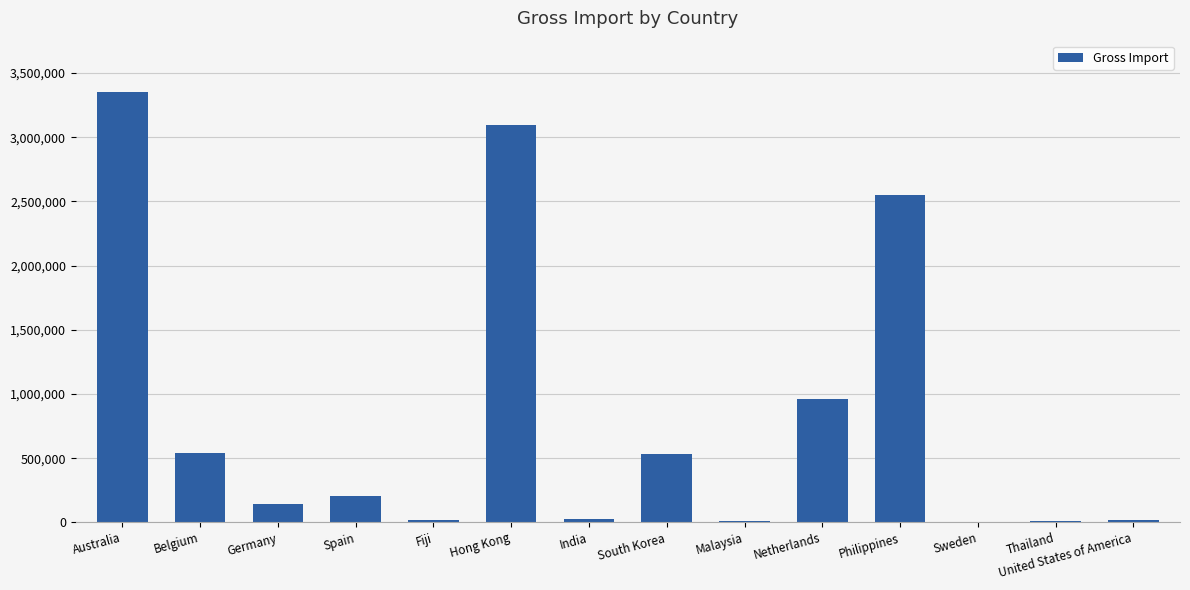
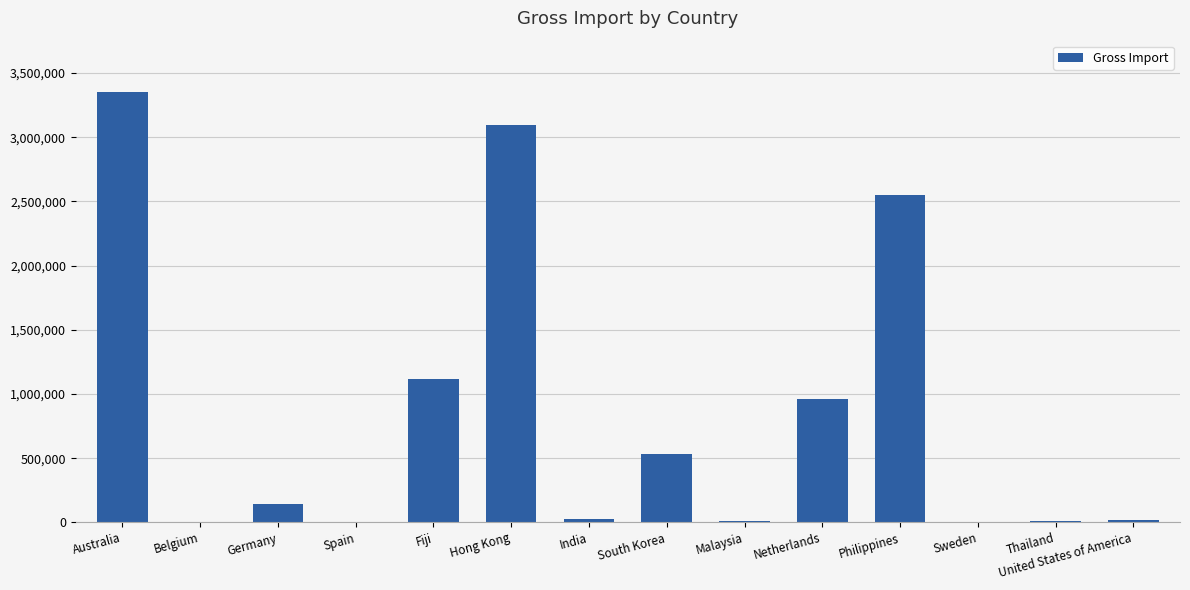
  {
    "Australia": "3,350,000",
-   "Belgium": "540,000",
+   "Belgium": "0",
    "Germany": "140,000",
-   "Spain": "210,000",
-   "Fiji": "20,000",
+   "Spain": "0",
+   "Fiji": "1,120,000",
    "Hong Kong": "3,100,000",
    "India": "30,000",
    "South Korea": "530,000",
    "Netherlands": "960,000",
    "Philippines": "2,550,000",
    "United States of America": "20,000"
  }
